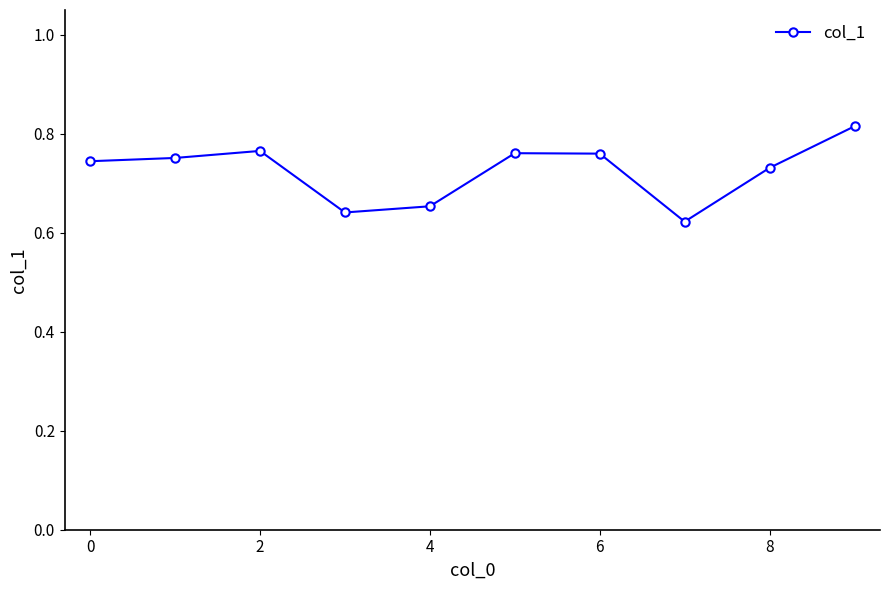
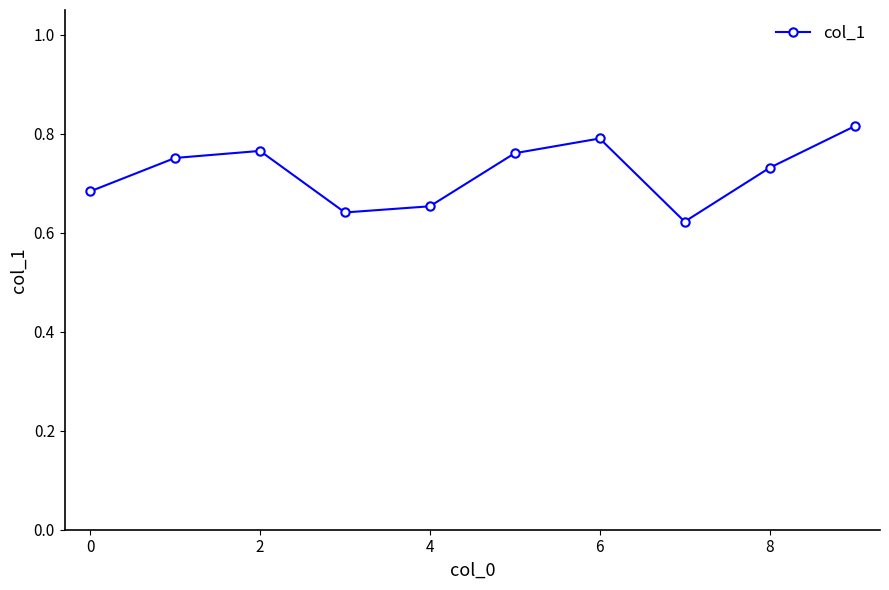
  {
-   "0": 0.74,
+   "0": 0.68,
    "2": 0.77,
    "4": 0.65,
-   "6": 0.76,
+   "6": 0.79,
    "8": 0.73
  }
